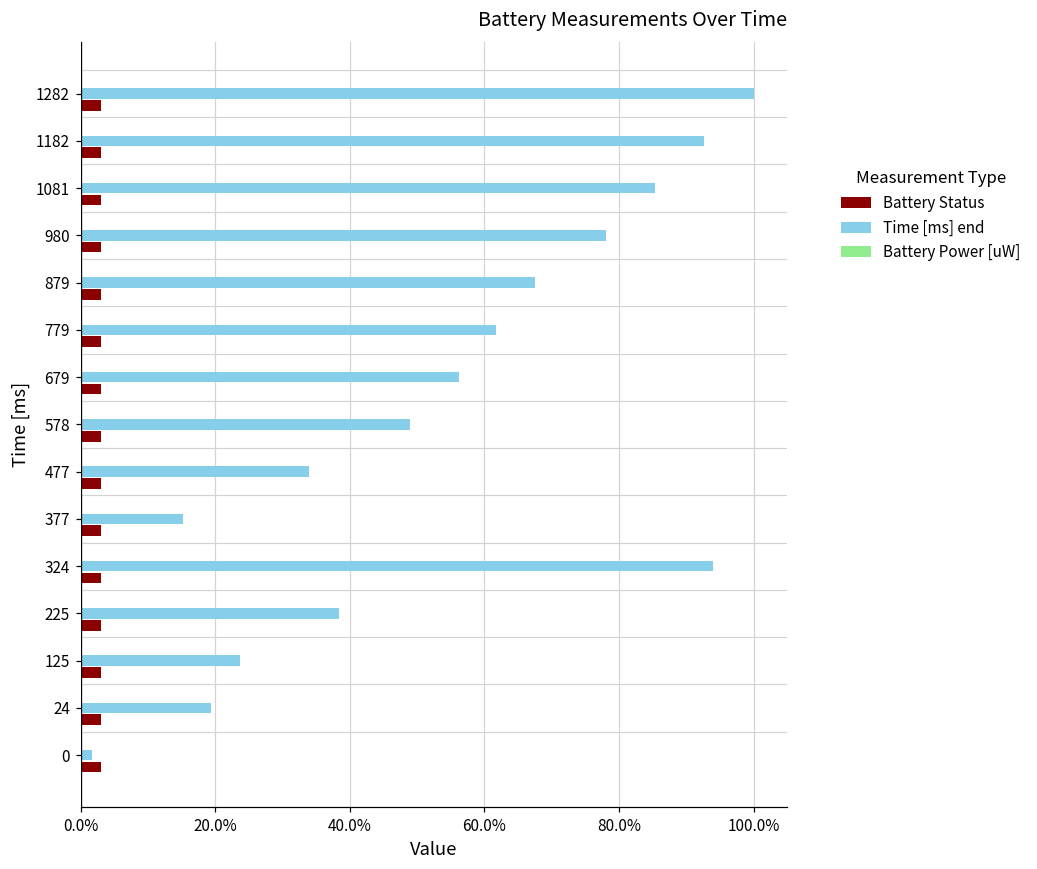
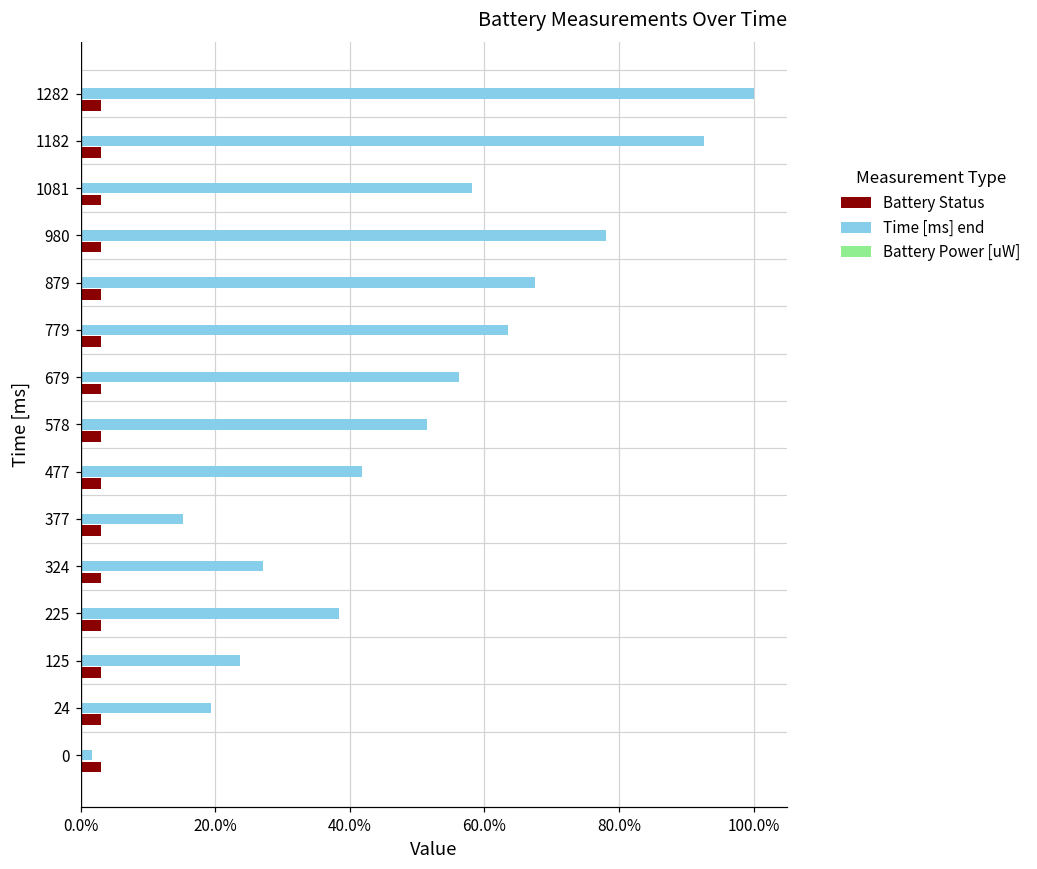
  {
    "Battery Status": {
      "1282": "3%",
      "1182": "3%",
      "1081": "3%",
      "980": "3%",
      "879": "3%",
      "779": "3%",
      "679": "3%",
      "578": "3%",
      "477": "3%",
      "377": "3%",
      "324": "3%",
      "225": "3%",
      "125": "3%",
      "24": "3%",
      "0": "3%"
    },
    "Time [ms] end": {
      "1282": "100%",
      "1182": "93%",
-     "1081": "85%",
+     "1081": "58%",
      "980": "78%",
      "879": "68%",
-     "779": "62%",
+     "779": "64%",
      "679": "56%",
-     "578": "49%",
-     "477": "34%",
+     "578": "51%",
+     "477": "42%",
      "377": "15%",
-     "324": "94%",
+     "324": "27%",
      "225": "38%",
      "125": "24%",
      "24": "19%",
      "0": "2%"
    },
    "Battery Power [uW]": {
      "1282": "0%",
      "1182": "0%",
      "1081": "0%",
      "980": "0%",
      "879": "0%",
      "779": "0%",
      "679": "0%",
      "578": "0%",
      "477": "0%",
      "377": "0%",
      "324": "0%",
      "225": "0%",
      "125": "0%",
      "24": "0%",
      "0": "0%"
    }
  }
